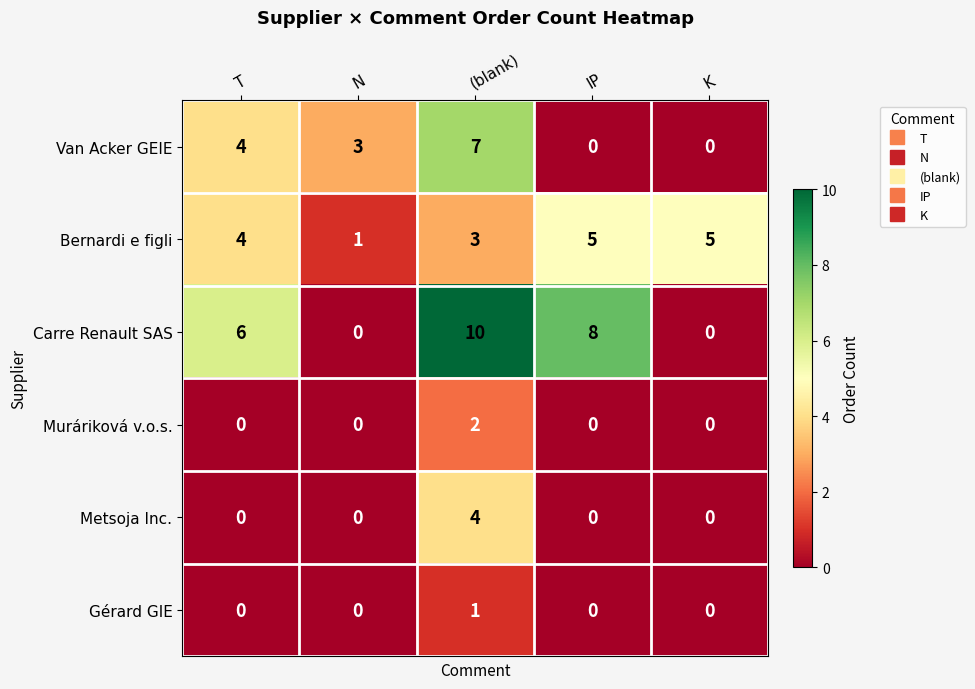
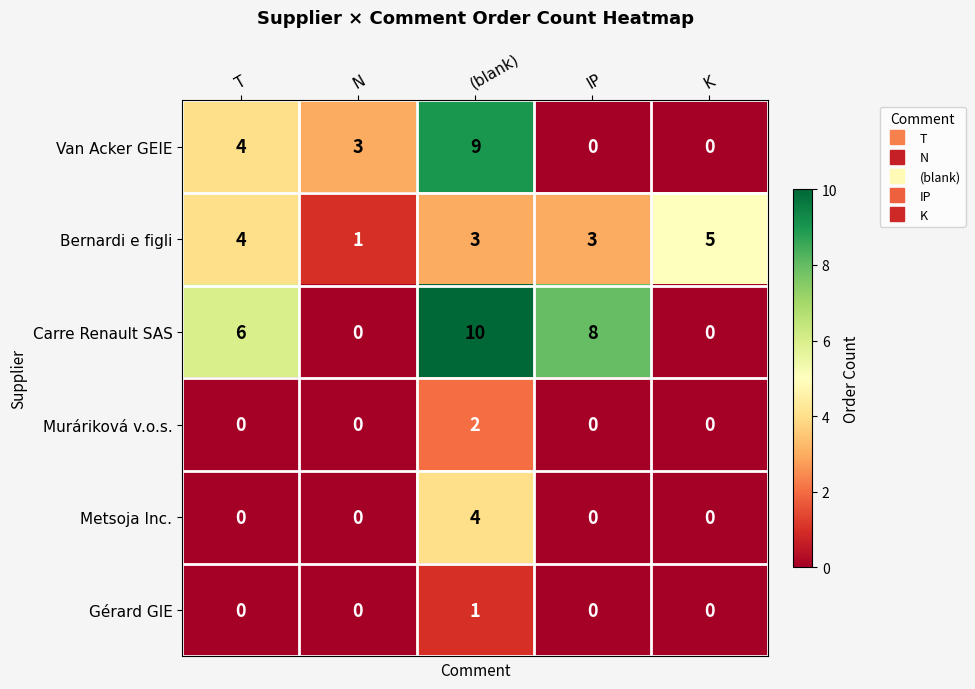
  {
    "Van Acker GEIE": {
      "T": 4,
      "N": 3,
-     "(blank)": 7,
+     "(blank)": 9,
      "IP": 0,
      "K": 0
    },
    "Bernardi e figli": {
      "T": 4,
      "N": 1,
      "(blank)": 3,
-     "IP": 5,
+     "IP": 3,
      "K": 5
    },
    "Carre Renault SAS": {
      "T": 6,
      "N": 0,
      "(blank)": 10,
      "IP": 8,
      "K": 0
    },
    "Muráriková v.o.s.": {
      "T": 0,
      "N": 0,
      "(blank)": 2,
      "IP": 0,
      "K": 0
    },
    "Metsoja Inc.": {
      "T": 0,
      "N": 0,
      "(blank)": 4,
      "IP": 0,
      "K": 0
    },
    "Gérard GIE": {
      "T": 0,
      "N": 0,
      "(blank)": 1,
      "IP": 0,
      "K": 0
    }
  }
